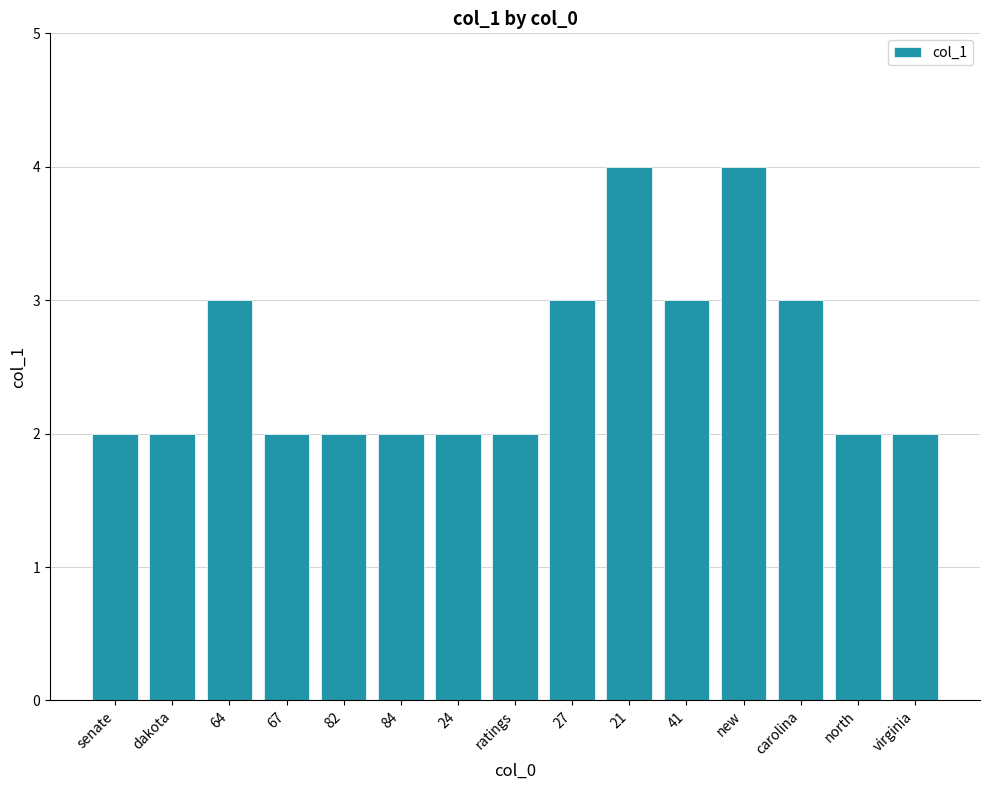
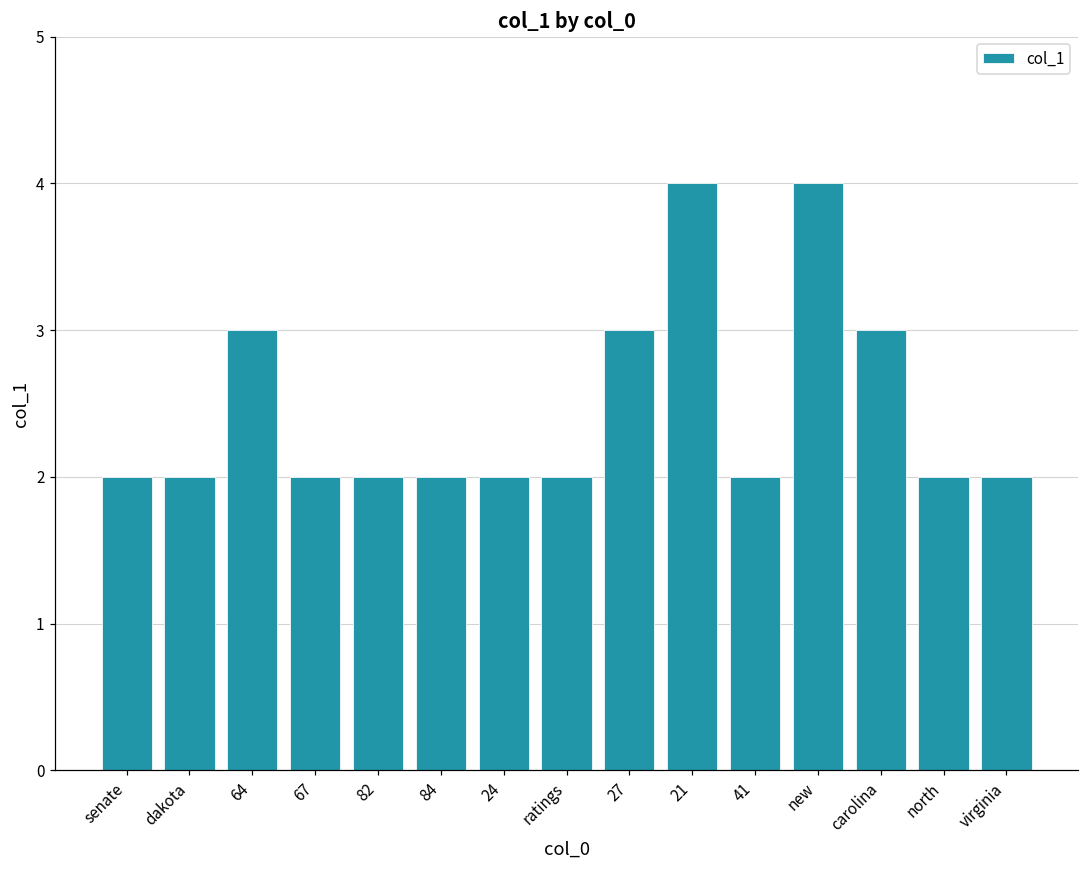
  {
    "senate": 2,
    "dakota": 2,
    "64": 3,
    "67": 2,
    "82": 2,
    "84": 2,
    "24": 2,
    "ratings": 2,
    "27": 3,
    "21": 4,
-   "41": 3,
+   "41": 2,
    "new": 4,
    "carolina": 3,
    "north": 2,
    "virginia": 2
  }
